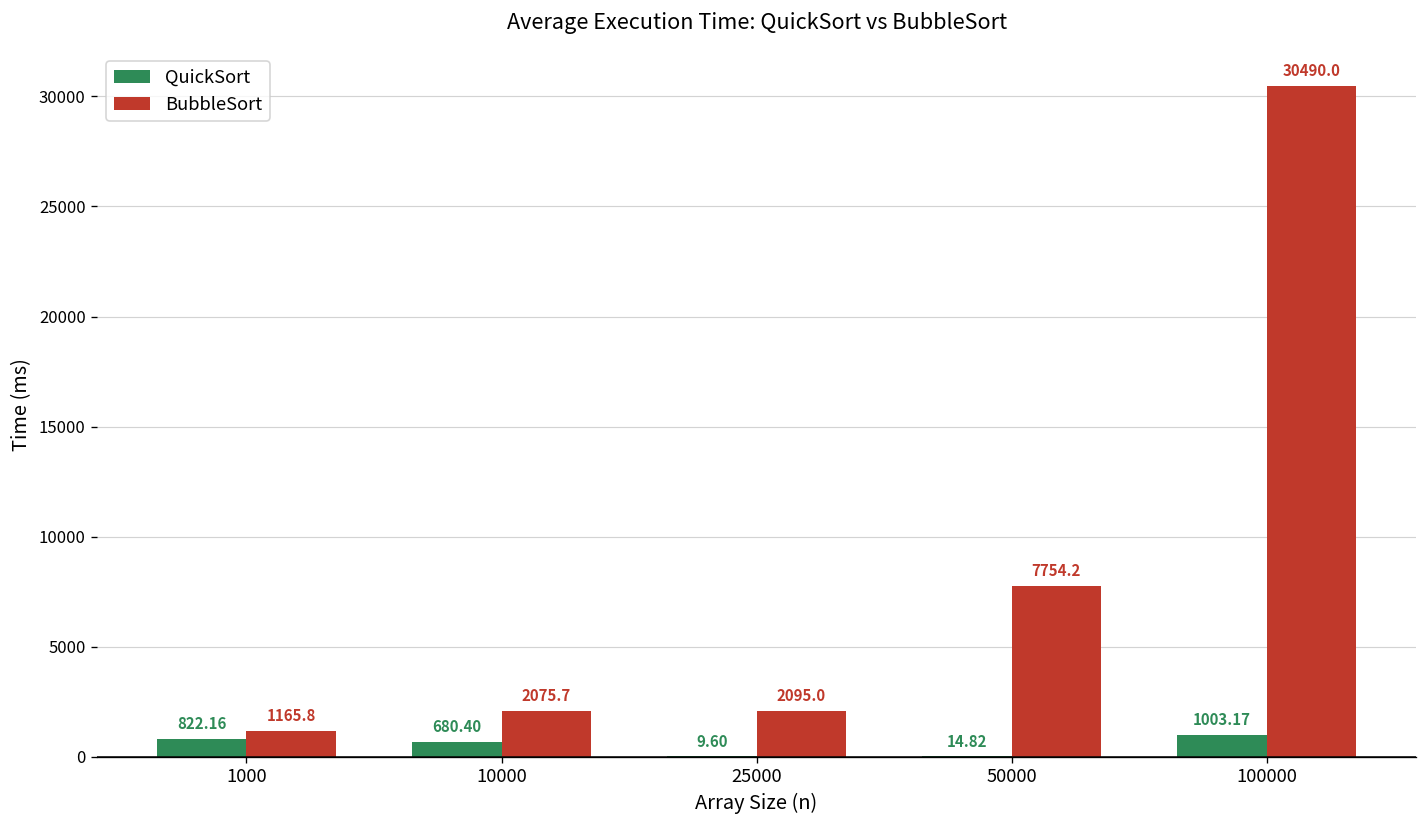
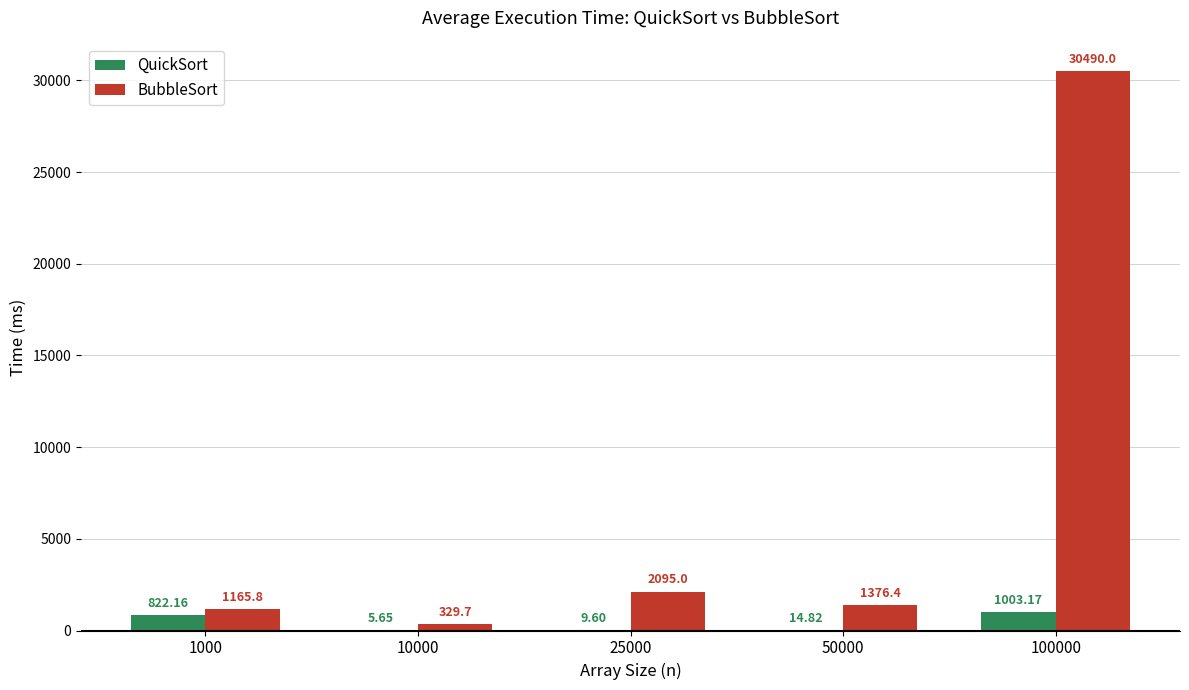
  {
    "QuickSort": {
      "1000": 822.16,
-     "10000": 680.40,
+     "10000": 5.65,
      "25000": 9.60,
      "50000": 14.82,
      "100000": 1003.17
    },
    "BubbleSort": {
      "1000": 1165.8,
-     "10000": 2075.7,
+     "10000": 329.7,
      "25000": 2095.0,
-     "50000": 7754.2,
+     "50000": 1376.4,
      "100000": 30490.0
    }
  }
